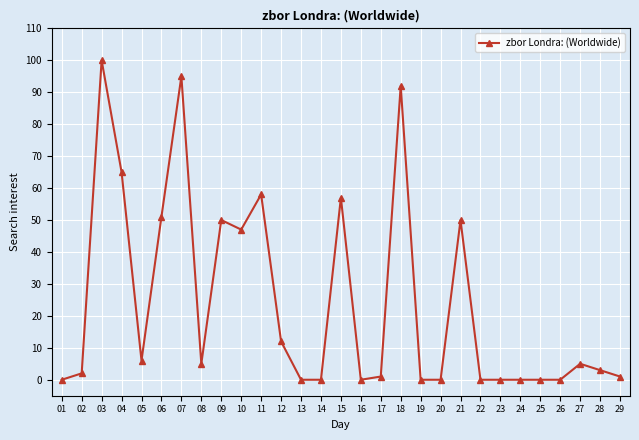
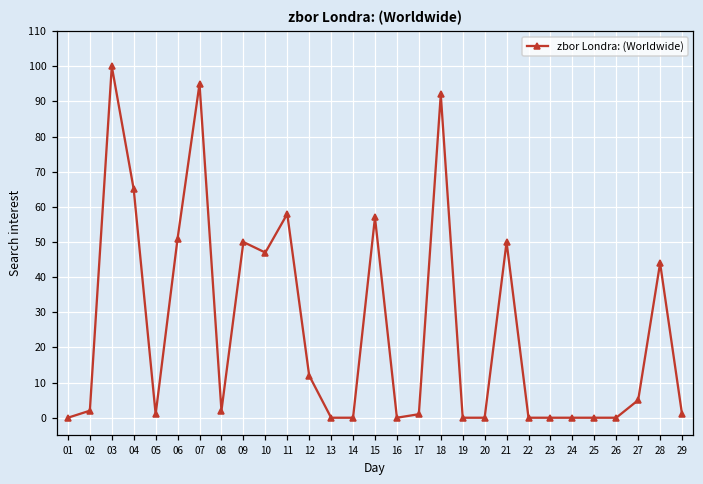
  {
    "01": 0,
    "02": 2,
    "03": 100,
    "04": 65,
-   "05": 6,
+   "05": 1,
    "06": 51,
    "07": 95,
-   "08": 5,
+   "08": 2,
    "09": 50,
    "10": 47,
    "11": 58,
    "12": 12,
    "13": 0,
    "14": 0,
    "15": 57,
    "16": 0,
    "17": 1,
    "18": 92,
    "19": 0,
    "20": 0,
    "21": 50,
    "22": 0,
    "23": 0,
    "24": 0,
    "25": 0,
    "26": 0,
    "27": 5,
-   "28": 3,
+   "28": 44,
    "29": 1
  }
